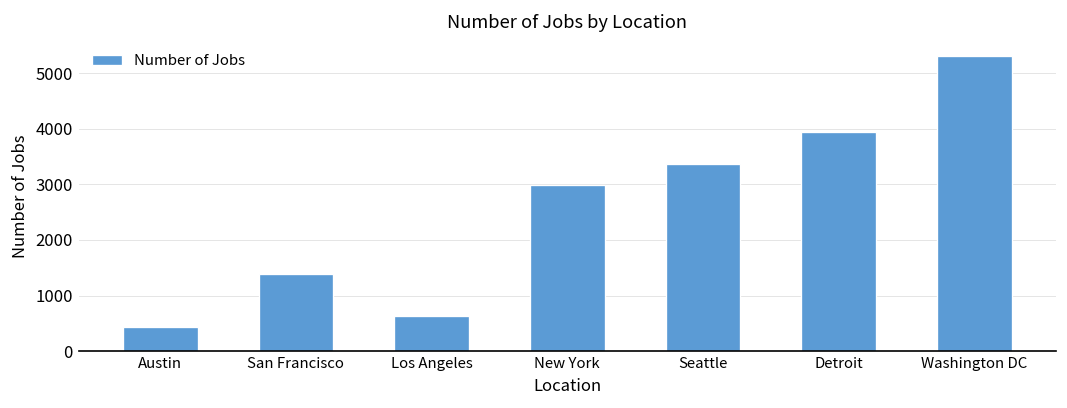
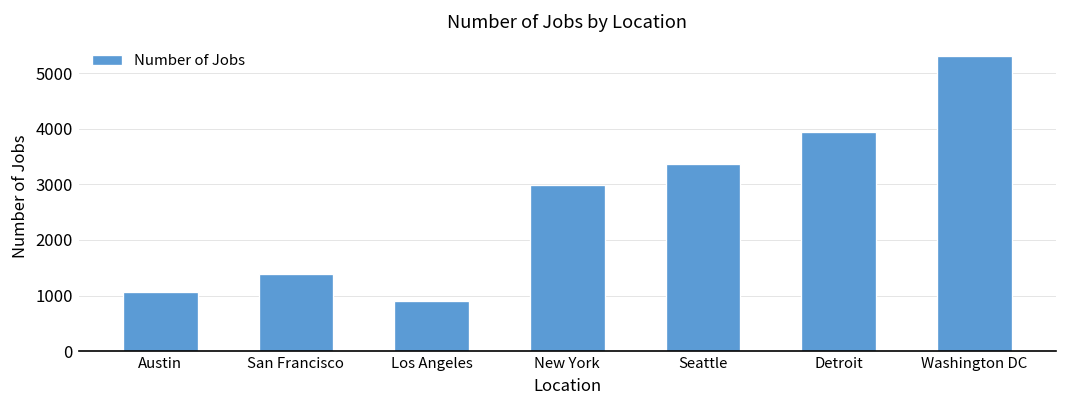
  {
-   "Austin": 400,
+   "Austin": 1100,
    "San Francisco": 1400,
-   "Los Angeles": 600,
+   "Los Angeles": 900,
    "New York": 3000,
    "Seattle": 3400,
    "Detroit": 3900,
    "Washington DC": 5300
  }
